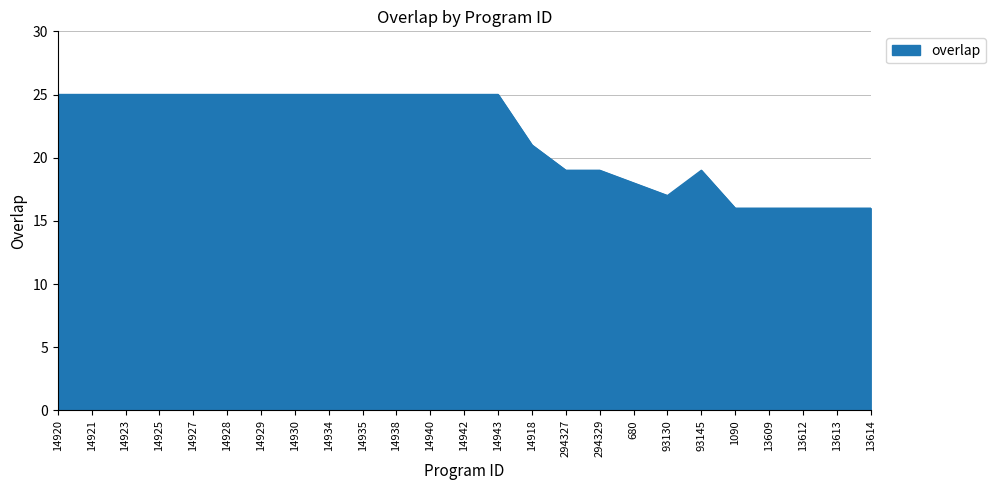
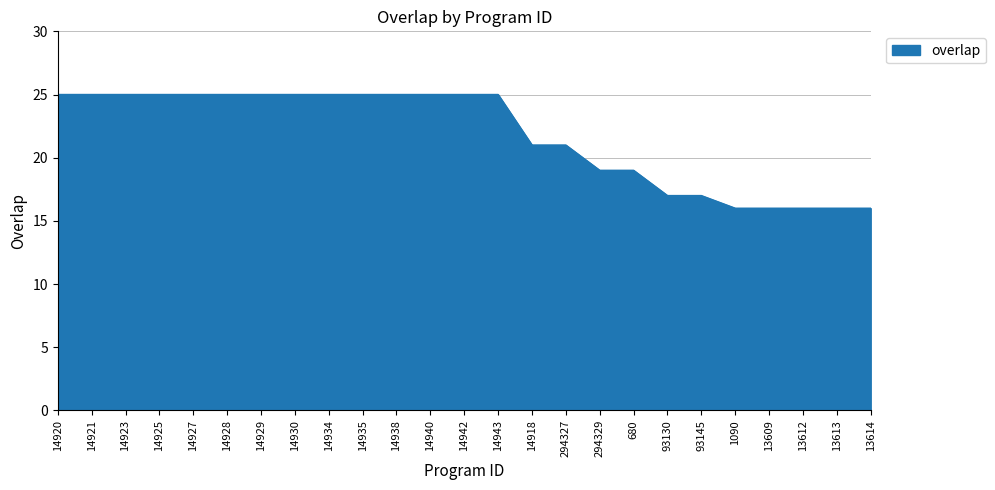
  {
    "14920": 25,
    "14921": 25,
    "14923": 25,
    "14925": 25,
    "14927": 25,
    "14928": 25,
    "14929": 25,
    "14930": 25,
    "14934": 25,
    "14935": 25,
    "14938": 25,
    "14940": 25,
    "14942": 25,
    "14943": 25,
    "14918": 21,
-   "294327": 19,
+   "294327": 21,
    "294329": 19,
-   "680": 18,
+   "680": 19,
    "93130": 17,
-   "93145": 19,
+   "93145": 17,
    "1090": 16,
    "13609": 16,
    "13612": 16,
    "13613": 16,
    "13614": 16
  }
